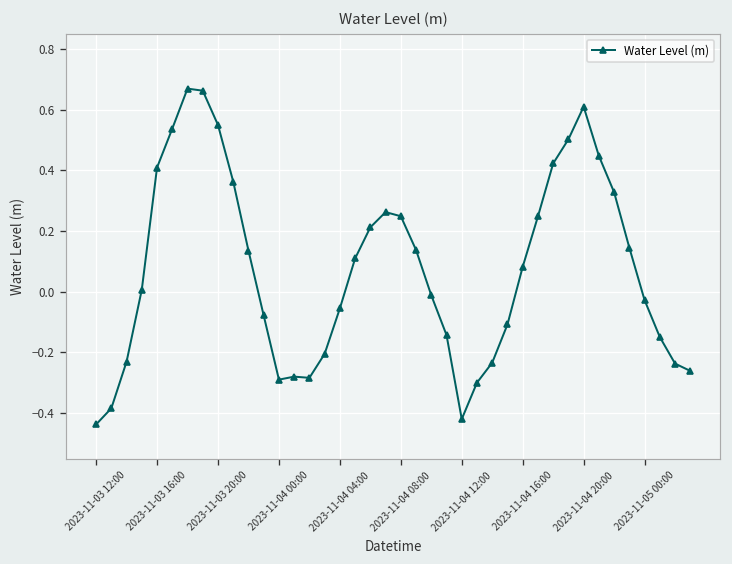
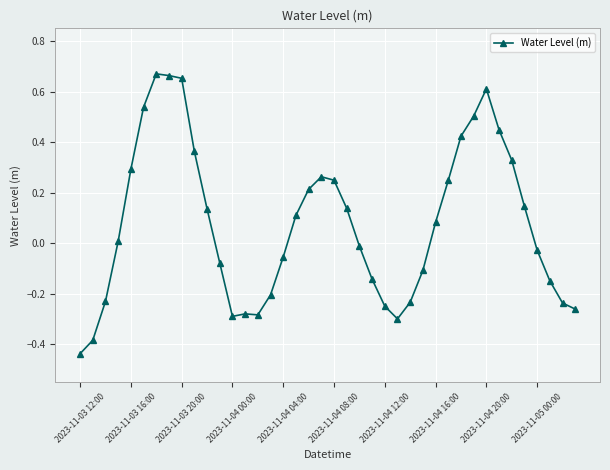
  {
    "2023-11-03 12:00": -0.44,
-   "2023-11-03 16:00": 0.41,
-   "2023-11-03 20:00": 0.55,
+   "2023-11-03 16:00": 0.29,
+   "2023-11-03 20:00": 0.65,
    "2023-11-04 00:00": -0.29,
    "2023-11-04 04:00": -0.05,
    "2023-11-04 08:00": 0.25,
-   "2023-11-04 12:00": -0.42,
+   "2023-11-04 12:00": -0.25,
    "2023-11-04 16:00": 0.08,
    "2023-11-04 20:00": 0.61,
    "2023-11-05 00:00": -0.03
  }
